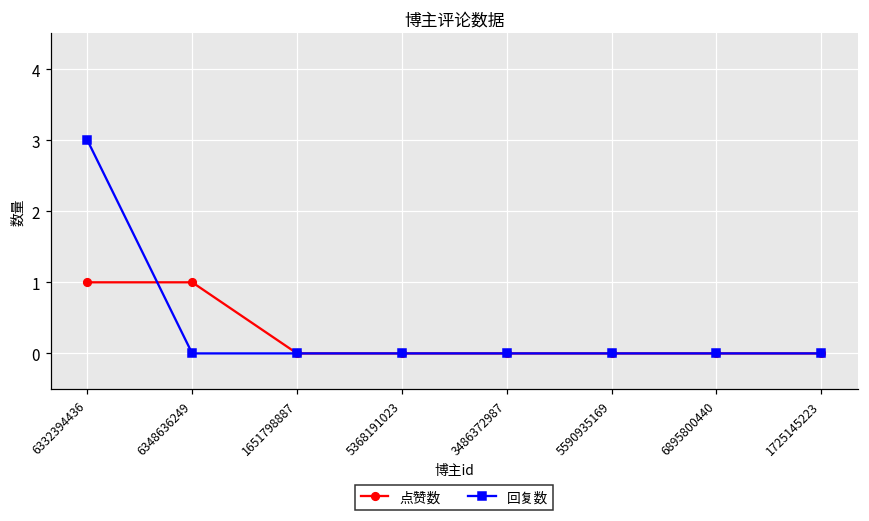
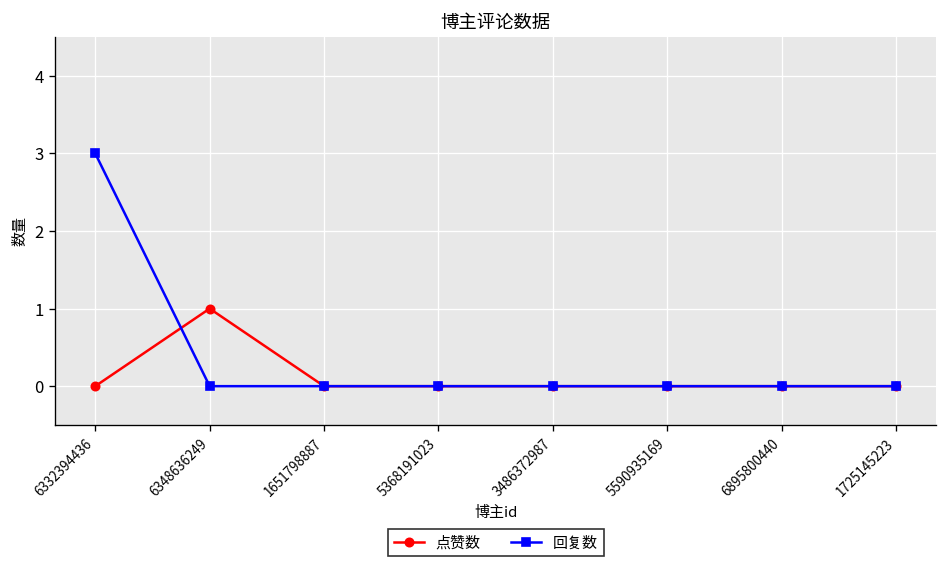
  {
    "点赞数": {
-     "6332394436": 1,
+     "6332394436": 0,
      "6348636249": 1
    },
    "回复数": {
      "6332394436": 3,
      "6348636249": 0
    }
  }
